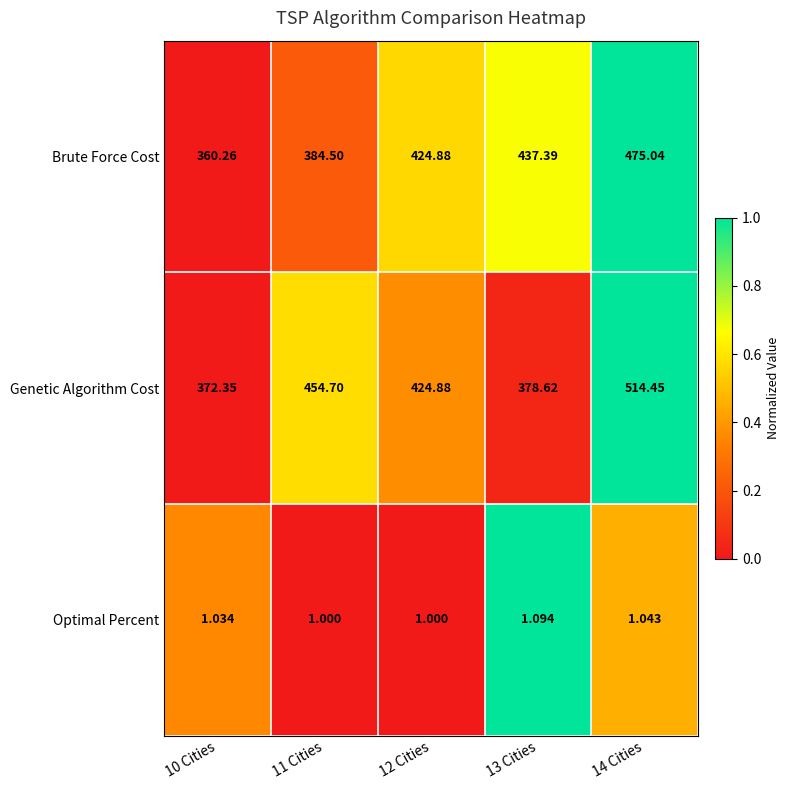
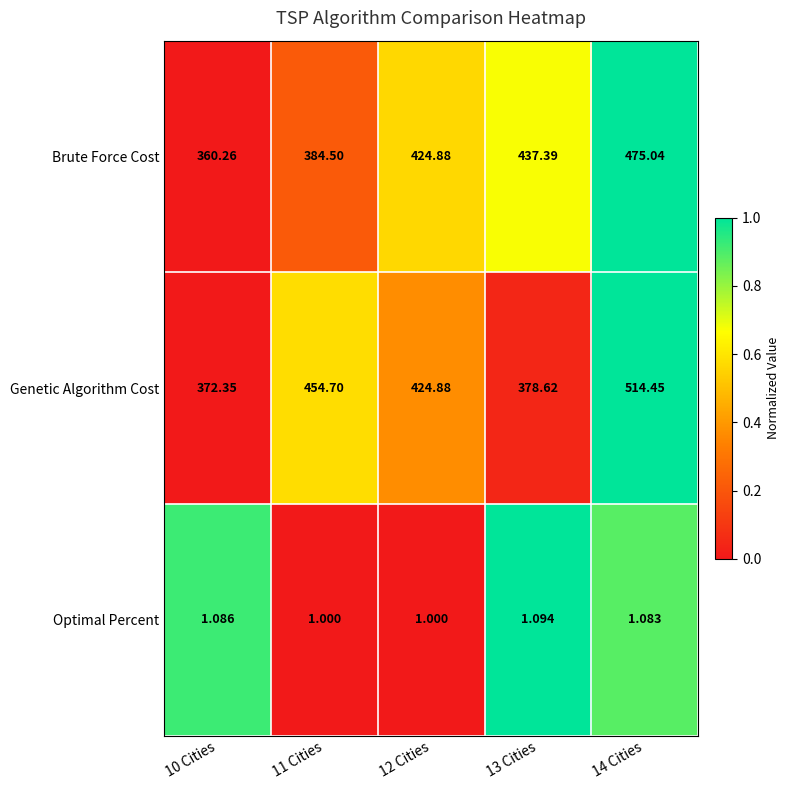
  {
    "Brute Force Cost": {
      "10 Cities": 360.26,
      "11 Cities": 384.50,
      "12 Cities": 424.88,
      "13 Cities": 437.39,
      "14 Cities": 475.04
    },
    "Genetic Algorithm Cost": {
      "10 Cities": 372.35,
      "11 Cities": 454.70,
      "12 Cities": 424.88,
      "13 Cities": 378.62,
      "14 Cities": 514.45
    },
    "Optimal Percent": {
-     "10 Cities": 1.034,
+     "10 Cities": 1.086,
      "11 Cities": 1.000,
      "12 Cities": 1.000,
      "13 Cities": 1.094,
-     "14 Cities": 1.043
+     "14 Cities": 1.083
    }
  }
